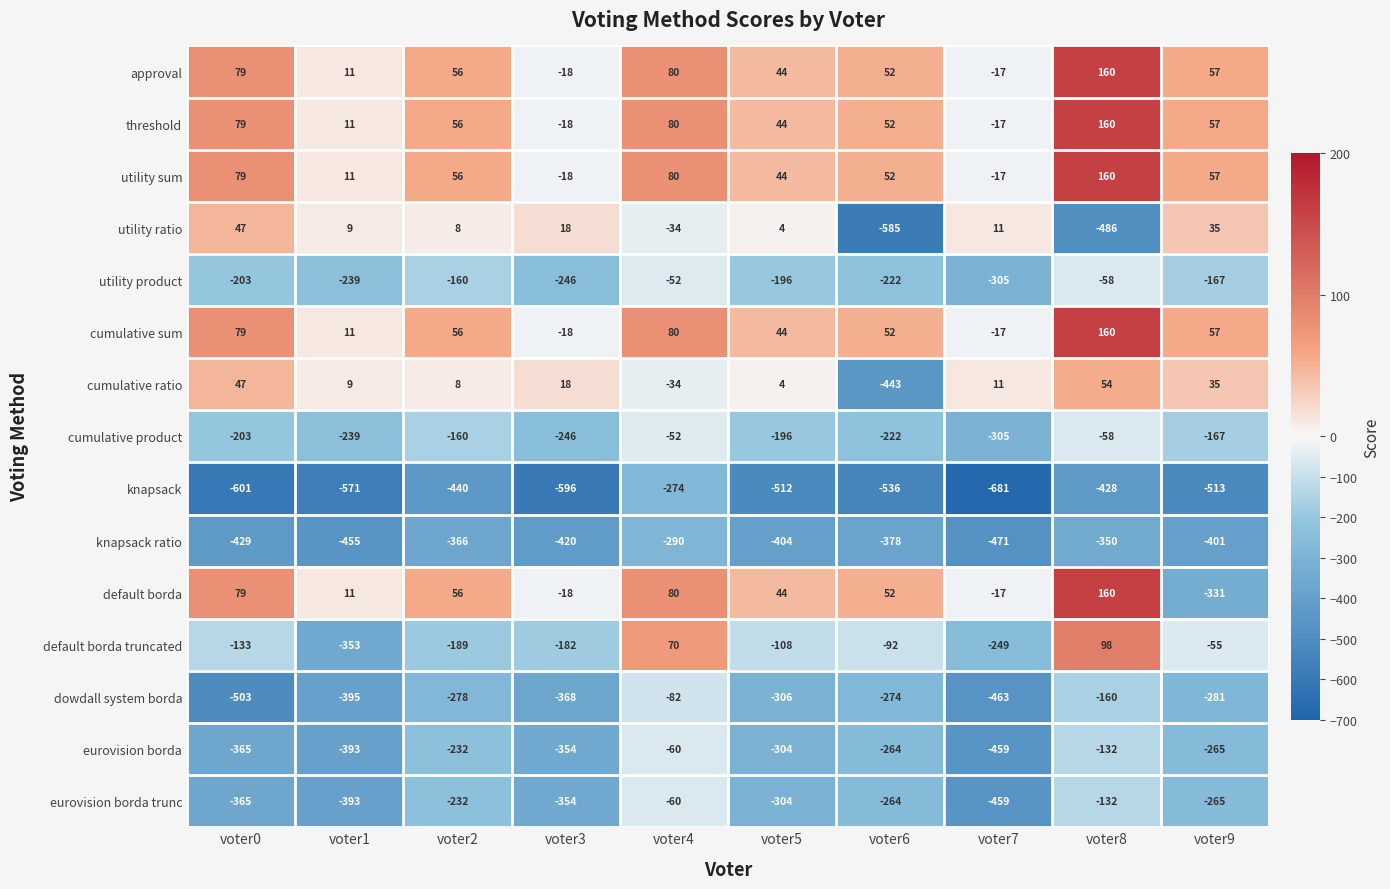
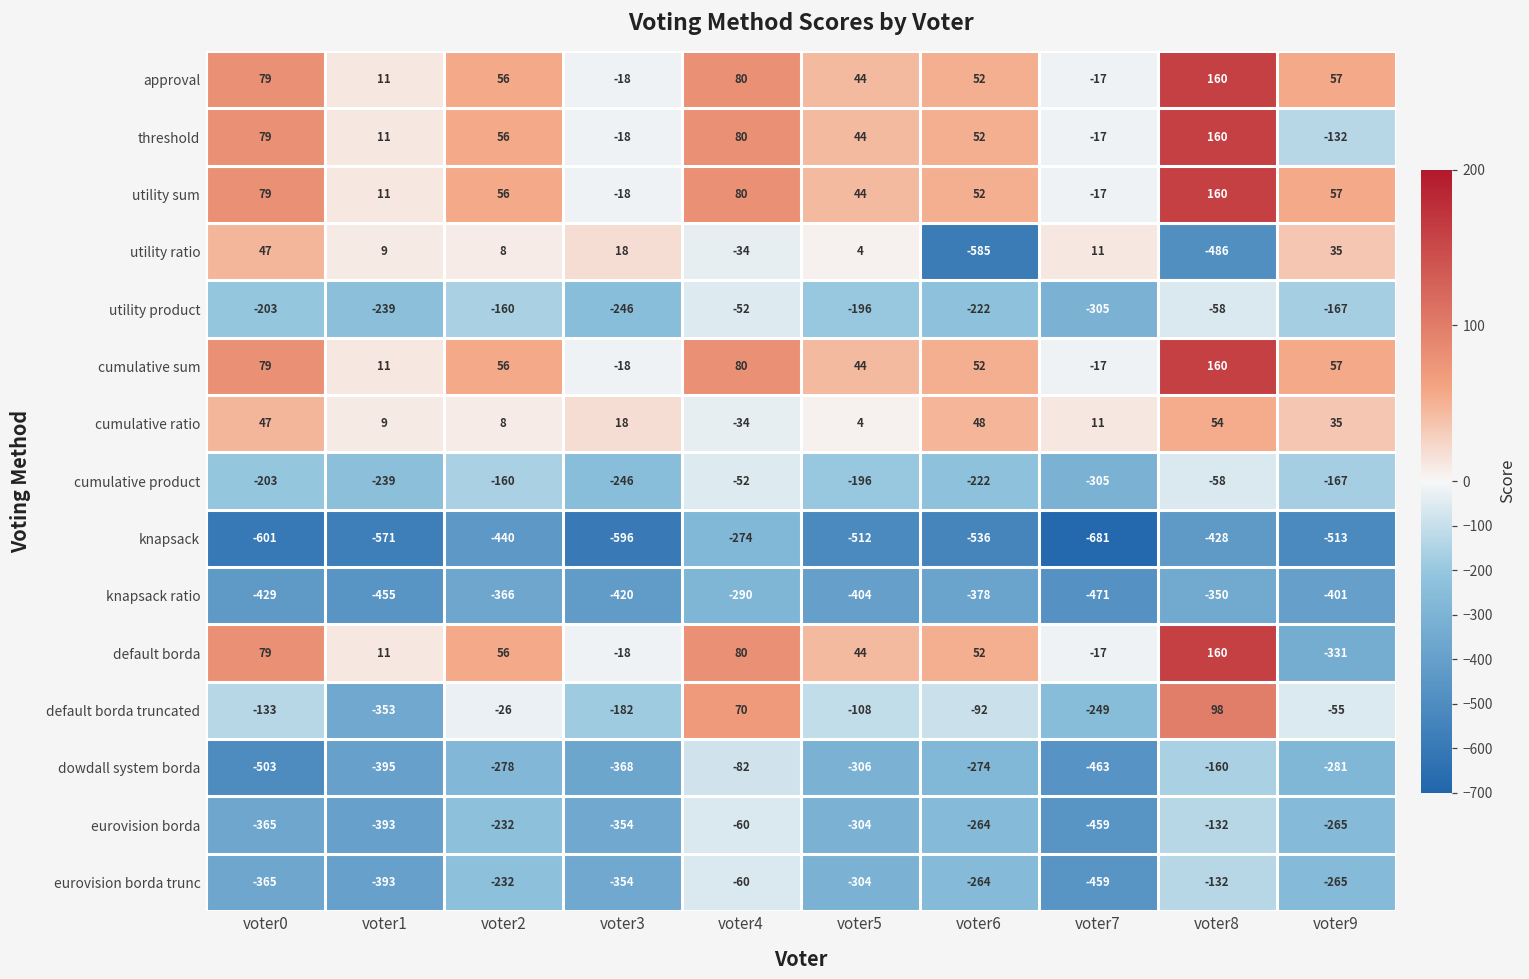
  {
    "approval": {
      "voter0": 79,
      "voter1": 11,
      "voter2": 56,
      "voter3": -18,
      "voter4": 80,
      "voter5": 44,
      "voter6": 52,
      "voter7": -17,
      "voter8": 160,
      "voter9": 57
    },
    "threshold": {
      "voter0": 79,
      "voter1": 11,
      "voter2": 56,
      "voter3": -18,
      "voter4": 80,
      "voter5": 44,
      "voter6": 52,
      "voter7": -17,
      "voter8": 160,
-     "voter9": 57
+     "voter9": -132
    },
    "utility sum": {
      "voter0": 79,
      "voter1": 11,
      "voter2": 56,
      "voter3": -18,
      "voter4": 80,
      "voter5": 44,
      "voter6": 52,
      "voter7": -17,
      "voter8": 160,
      "voter9": 57
    },
    "utility ratio": {
      "voter0": 47,
      "voter1": 9,
      "voter2": 8,
      "voter3": 18,
      "voter4": -34,
      "voter5": 4,
      "voter6": -585,
      "voter7": 11,
      "voter8": -486,
      "voter9": 35
    },
    "utility product": {
      "voter0": -203,
      "voter1": -239,
      "voter2": -160,
      "voter3": -246,
      "voter4": -52,
      "voter5": -196,
      "voter6": -222,
      "voter7": -305,
      "voter8": -58,
      "voter9": -167
    },
    "cumulative sum": {
      "voter0": 79,
      "voter1": 11,
      "voter2": 56,
      "voter3": -18,
      "voter4": 80,
      "voter5": 44,
      "voter6": 52,
      "voter7": -17,
      "voter8": 160,
      "voter9": 57
    },
    "cumulative ratio": {
      "voter0": 47,
      "voter1": 9,
      "voter2": 8,
      "voter3": 18,
      "voter4": -34,
      "voter5": 4,
-     "voter6": -443,
+     "voter6": 48,
      "voter7": 11,
      "voter8": 54,
      "voter9": 35
    },
    "cumulative product": {
      "voter0": -203,
      "voter1": -239,
      "voter2": -160,
      "voter3": -246,
      "voter4": -52,
      "voter5": -196,
      "voter6": -222,
      "voter7": -305,
      "voter8": -58,
      "voter9": -167
    },
    "knapsack": {
      "voter0": -601,
      "voter1": -571,
      "voter2": -440,
      "voter3": -596,
      "voter4": -274,
      "voter5": -512,
      "voter6": -536,
      "voter7": -681,
      "voter8": -428,
      "voter9": -513
    },
    "knapsack ratio": {
      "voter0": -429,
      "voter1": -455,
      "voter2": -366,
      "voter3": -420,
      "voter4": -290,
      "voter5": -404,
      "voter6": -378,
      "voter7": -471,
      "voter8": -350,
      "voter9": -401
    },
    "default borda": {
      "voter0": 79,
      "voter1": 11,
      "voter2": 56,
      "voter3": -18,
      "voter4": 80,
      "voter5": 44,
      "voter6": 52,
      "voter7": -17,
      "voter8": 160,
      "voter9": -331
    },
    "default borda truncated": {
      "voter0": -133,
      "voter1": -353,
-     "voter2": -189,
+     "voter2": -26,
      "voter3": -182,
      "voter4": 70,
      "voter5": -108,
      "voter6": -92,
      "voter7": -249,
      "voter8": 98,
      "voter9": -55
    },
    "dowdall system borda": {
      "voter0": -503,
      "voter1": -395,
      "voter2": -278,
      "voter3": -368,
      "voter4": -82,
      "voter5": -306,
      "voter6": -274,
      "voter7": -463,
      "voter8": -160,
      "voter9": -281
    },
    "eurovision borda": {
      "voter0": -365,
      "voter1": -393,
      "voter2": -232,
      "voter3": -354,
      "voter4": -60,
      "voter5": -304,
      "voter6": -264,
      "voter7": -459,
      "voter8": -132,
      "voter9": -265
    },
    "eurovision borda trunc": {
      "voter0": -365,
      "voter1": -393,
      "voter2": -232,
      "voter3": -354,
      "voter4": -60,
      "voter5": -304,
      "voter6": -264,
      "voter7": -459,
      "voter8": -132,
      "voter9": -265
    }
  }
